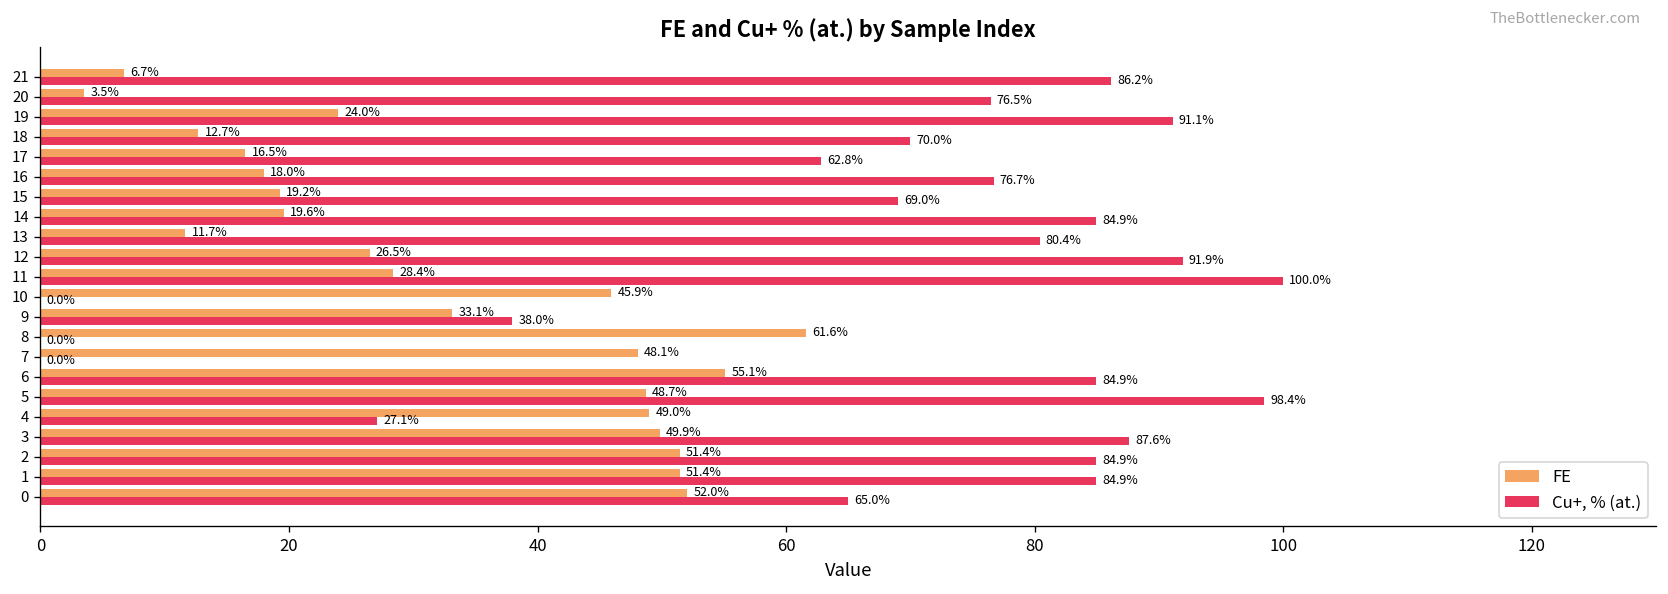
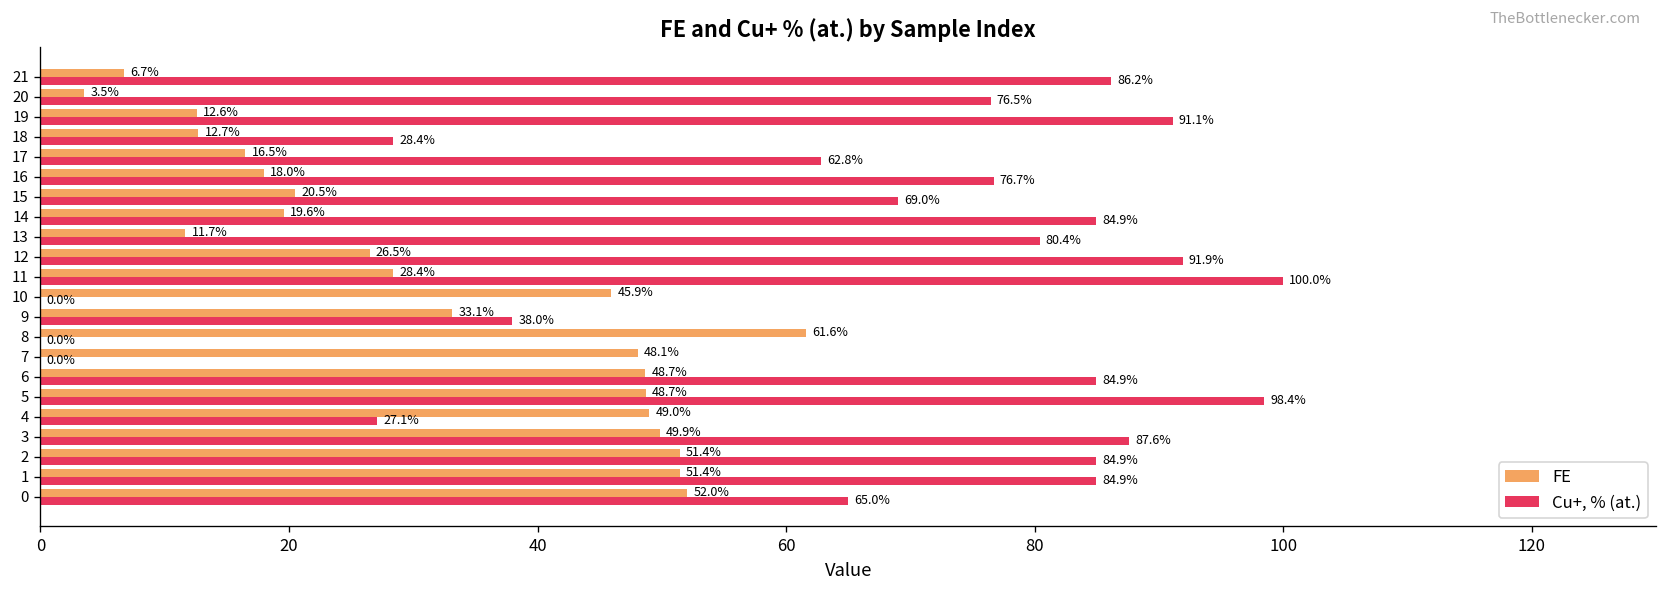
  {
    "FE": {
      "21": "6.7%",
      "20": "3.5%",
-     "19": "24.0%",
+     "19": "12.6%",
      "18": "12.7%",
      "17": "16.5%",
      "16": "18.0%",
-     "15": "19.2%",
+     "15": "20.5%",
      "14": "19.6%",
      "13": "11.7%",
      "12": "26.5%",
      "11": "28.4%",
      "10": "45.9%",
      "9": "33.1%",
      "8": "61.6%",
      "7": "48.1%",
-     "6": "55.1%",
+     "6": "48.7%",
      "5": "48.7%",
      "4": "49.0%",
      "3": "49.9%",
      "2": "51.4%",
      "1": "51.4%",
      "0": "52.0%"
    },
    "Cu+, % (at.)": {
      "21": "86.2%",
      "20": "76.5%",
      "19": "91.1%",
-     "18": "70.0%",
+     "18": "28.4%",
      "17": "62.8%",
      "16": "76.7%",
      "15": "69.0%",
      "14": "84.9%",
      "13": "80.4%",
      "12": "91.9%",
      "11": "100.0%",
      "10": "0.0%",
      "9": "38.0%",
      "8": "0.0%",
      "7": "0.0%",
      "6": "84.9%",
      "5": "98.4%",
      "4": "27.1%",
      "3": "87.6%",
      "2": "84.9%",
      "1": "84.9%",
      "0": "65.0%"
    }
  }
